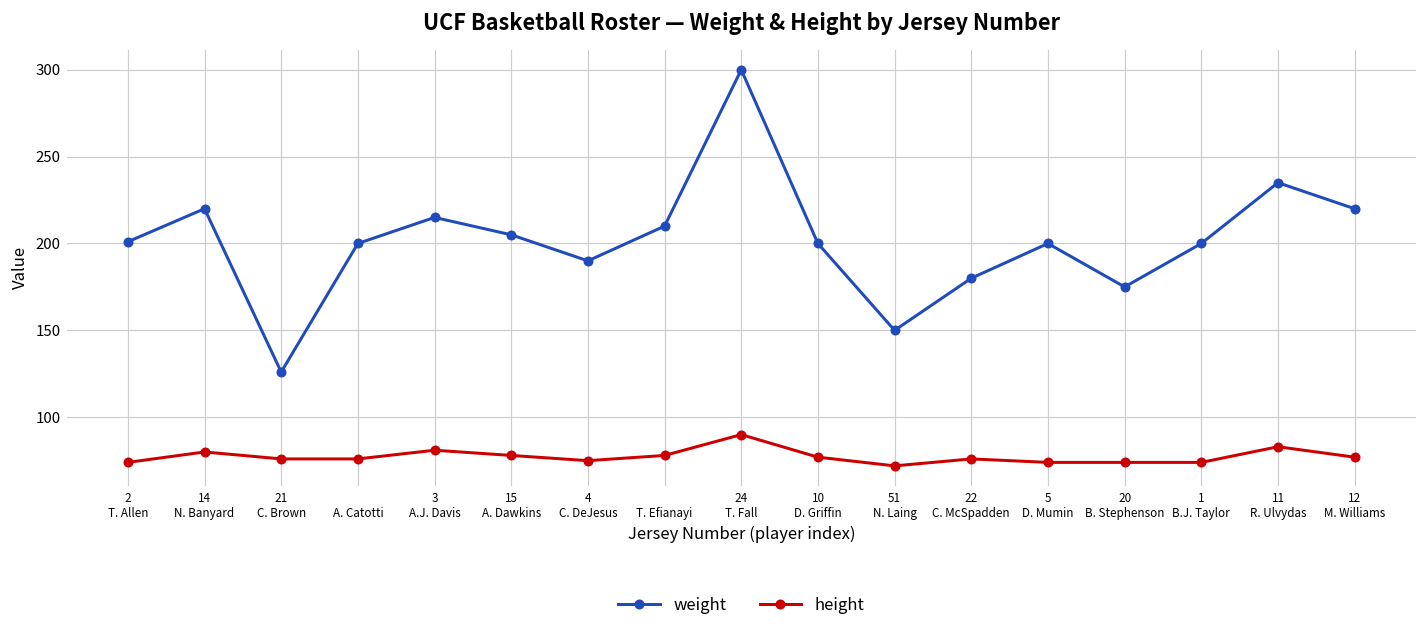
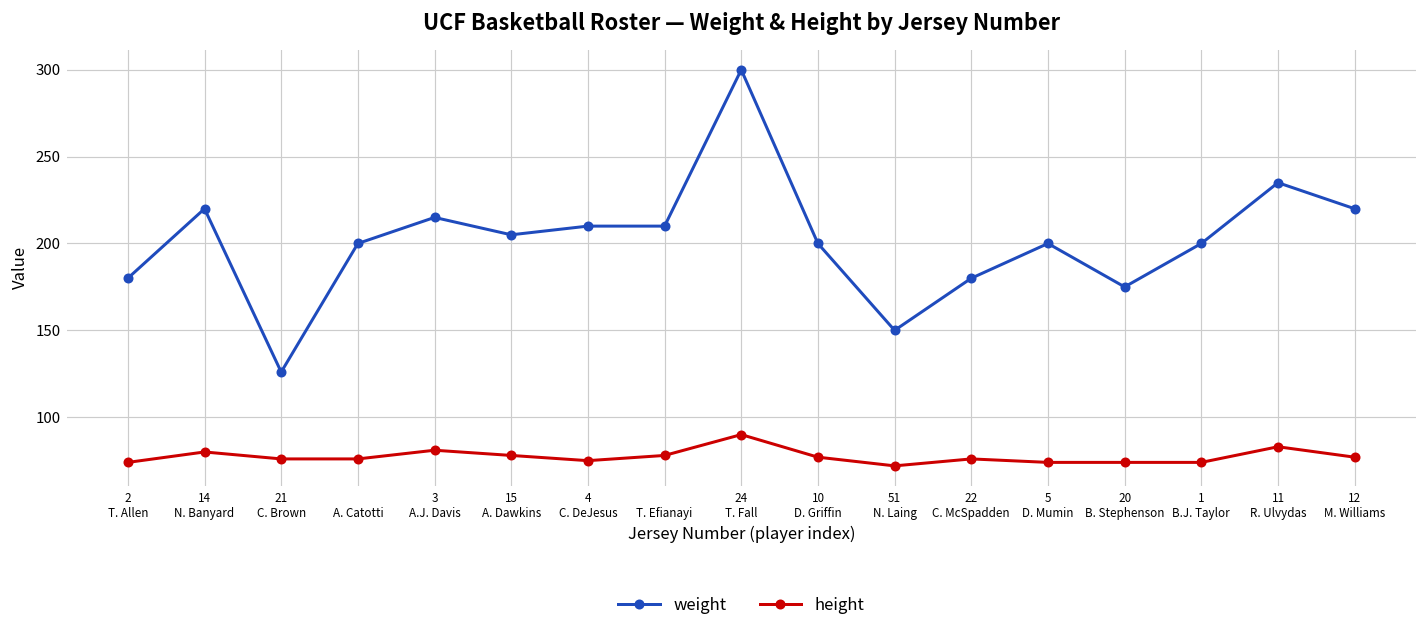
  {
    "weight": {
-     "2 T. Allen": 201,
+     "2 T. Allen": 180,
      "14 N. Banyard": 220,
      "21 C. Brown": 126,
      "A. Catotti": 200,
      "3 A.J. Davis": 215,
      "15 A. Dawkins": 205,
-     "4 C. DeJesus": 190,
+     "4 C. DeJesus": 210,
      "T. Efianayi": 210,
      "24 T. Fall": 300,
      "10 D. Griffin": 200,
      "51 N. Laing": 150,
      "22 C. McSpadden": 180,
      "5 D. Mumin": 200,
      "20 B. Stephenson": 175,
      "1 B.J. Taylor": 200,
      "11 R. Ulvydas": 235,
      "12 M. Williams": 220
    },
    "height": {
      "2 T. Allen": 74,
      "14 N. Banyard": 80,
      "21 C. Brown": 76,
      "A. Catotti": 76,
      "3 A.J. Davis": 81,
      "15 A. Dawkins": 78,
      "4 C. DeJesus": 75,
      "T. Efianayi": 78,
      "24 T. Fall": 90,
      "10 D. Griffin": 77,
      "51 N. Laing": 72,
      "22 C. McSpadden": 76,
      "5 D. Mumin": 74,
      "20 B. Stephenson": 74,
      "1 B.J. Taylor": 74,
      "11 R. Ulvydas": 83,
      "12 M. Williams": 77
    }
  }
